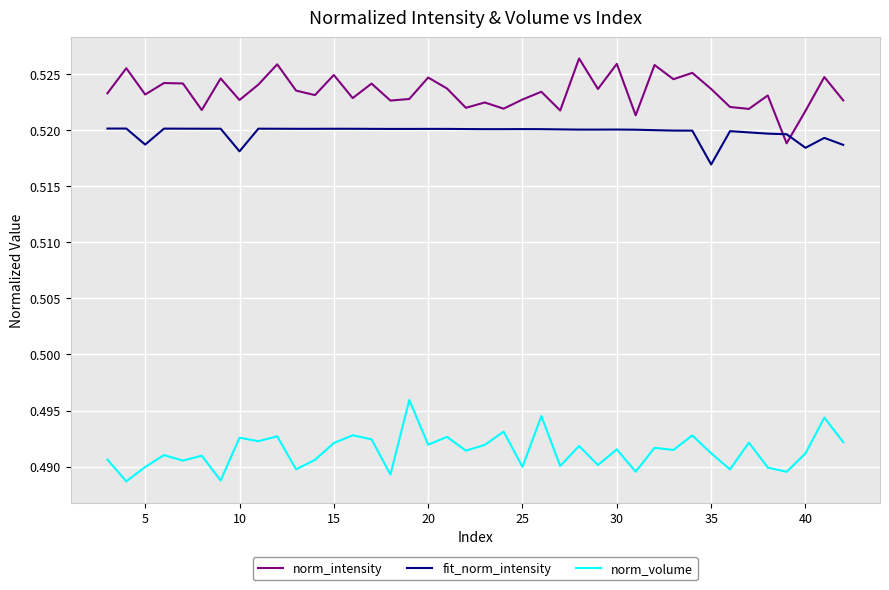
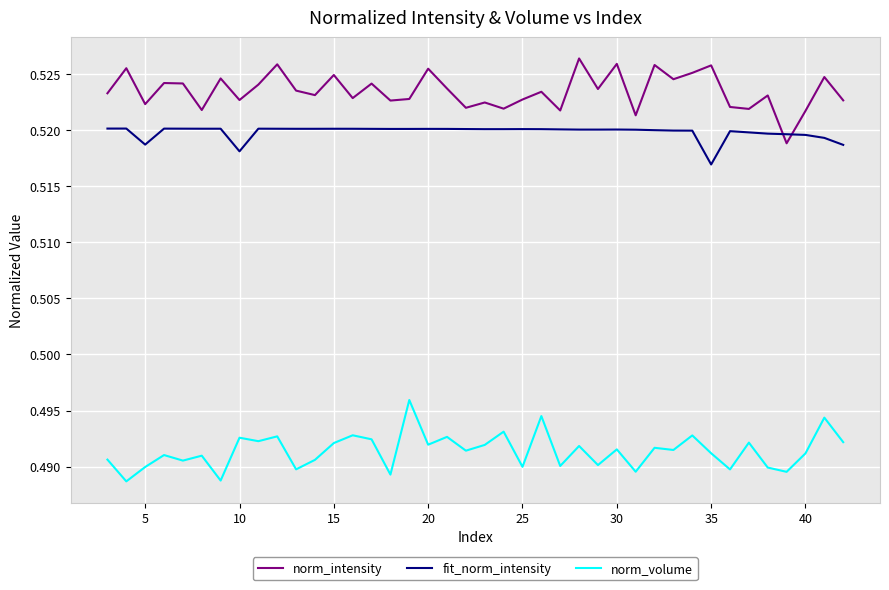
  {
    "norm_intensity": {
-     "5": 0.5232,
+     "5": 0.5223,
      "10": 0.5227,
      "15": 0.5249,
-     "20": 0.5247,
+     "20": 0.5255,
      "25": 0.5227,
      "30": 0.5259,
-     "35": 0.5237,
+     "35": 0.5258,
      "40": 0.5217
    },
    "fit_norm_intensity": {
      "5": 0.5187,
      "10": 0.5181,
      "15": 0.5201,
      "20": 0.5201,
      "25": 0.5201,
      "30": 0.5201,
      "35": 0.5169,
-     "40": 0.5184
+     "40": 0.5196
    },
    "norm_volume": {
      "5": 0.4900,
      "10": 0.4926,
      "15": 0.4921,
      "20": 0.4920,
      "25": 0.4900,
      "30": 0.4915,
      "35": 0.4912,
      "40": 0.4912
    }
  }
